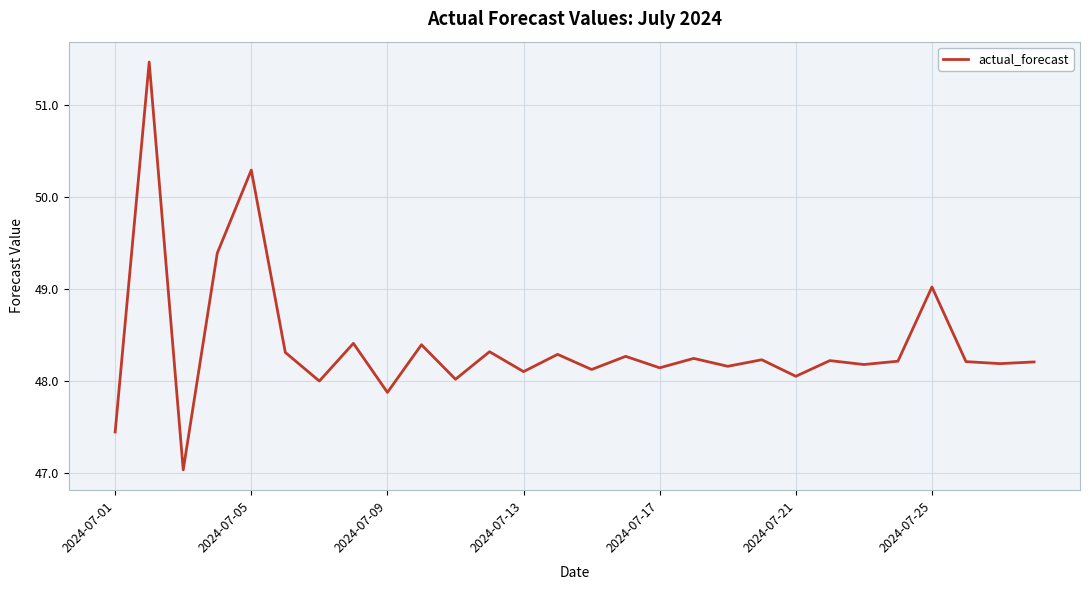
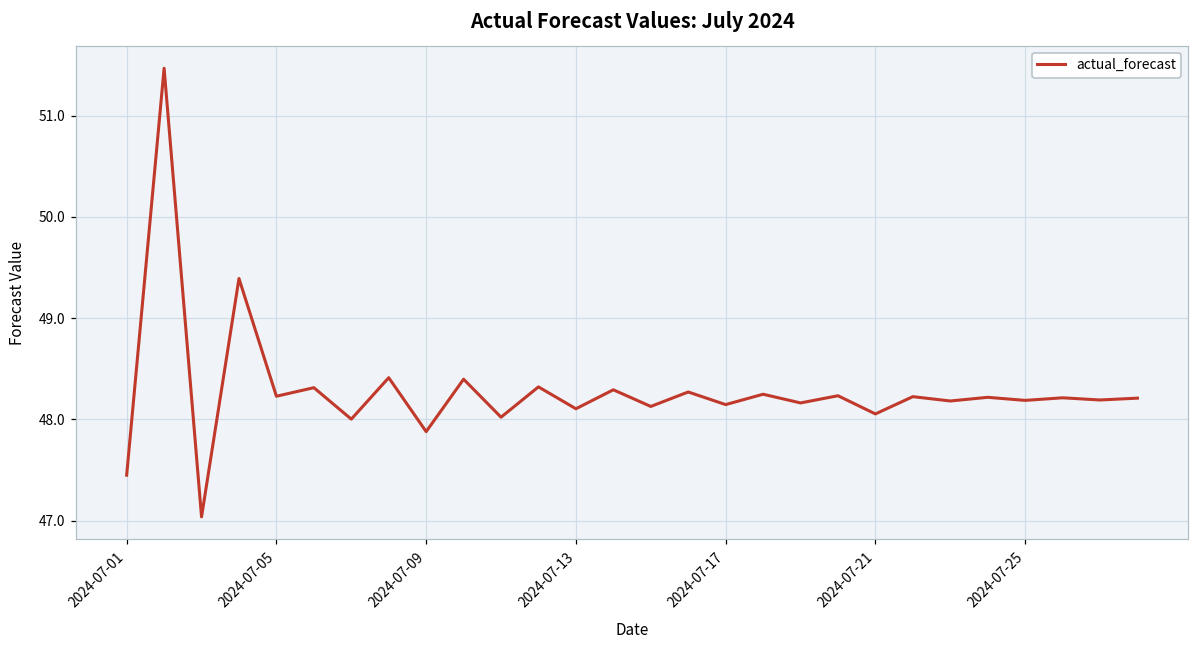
  {
    "2024-07-01": 47.4,
-   "2024-07-05": 50.3,
+   "2024-07-05": 48.2,
    "2024-07-09": 47.9,
    "2024-07-13": 48.1,
    "2024-07-17": 48.1,
    "2024-07-21": 48.1,
-   "2024-07-25": 49.0
+   "2024-07-25": 48.2
  }
